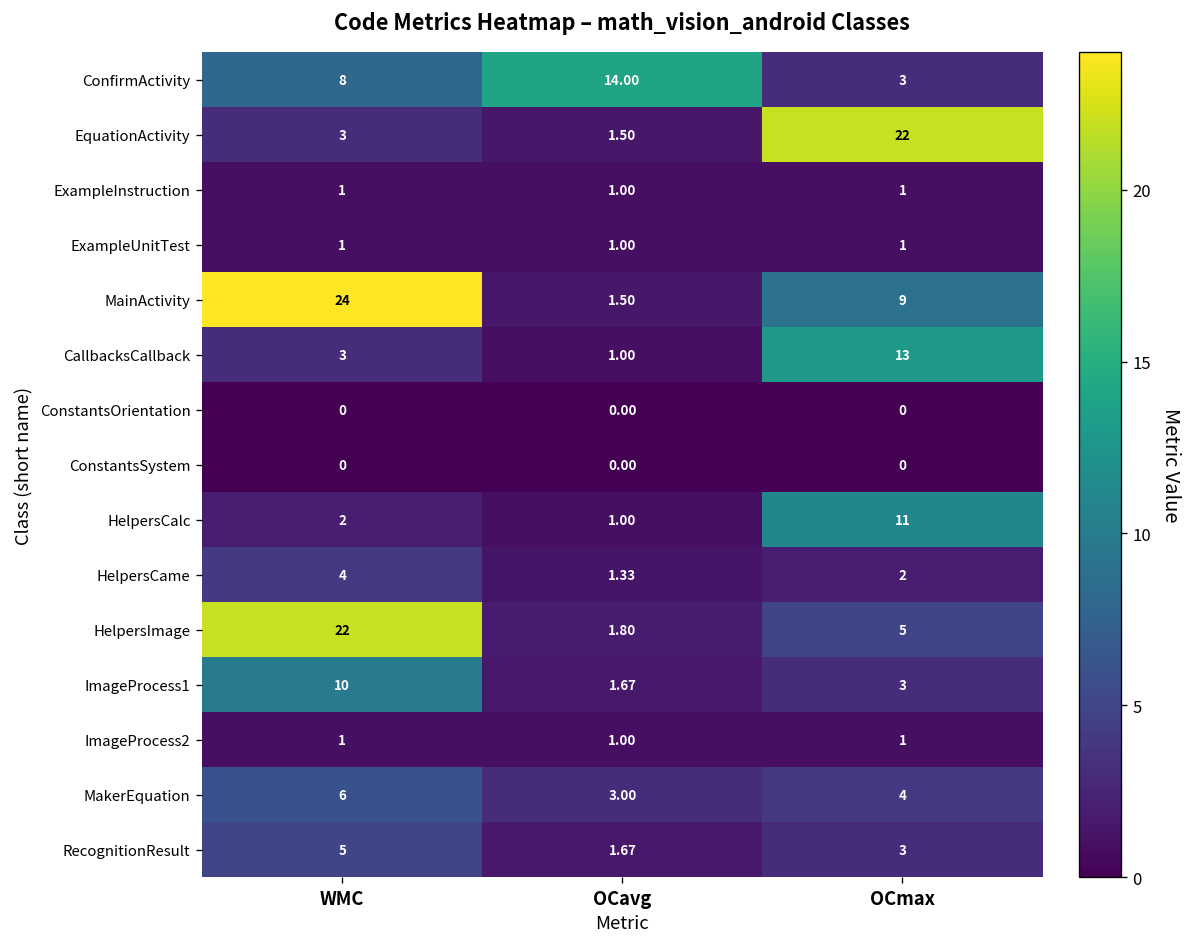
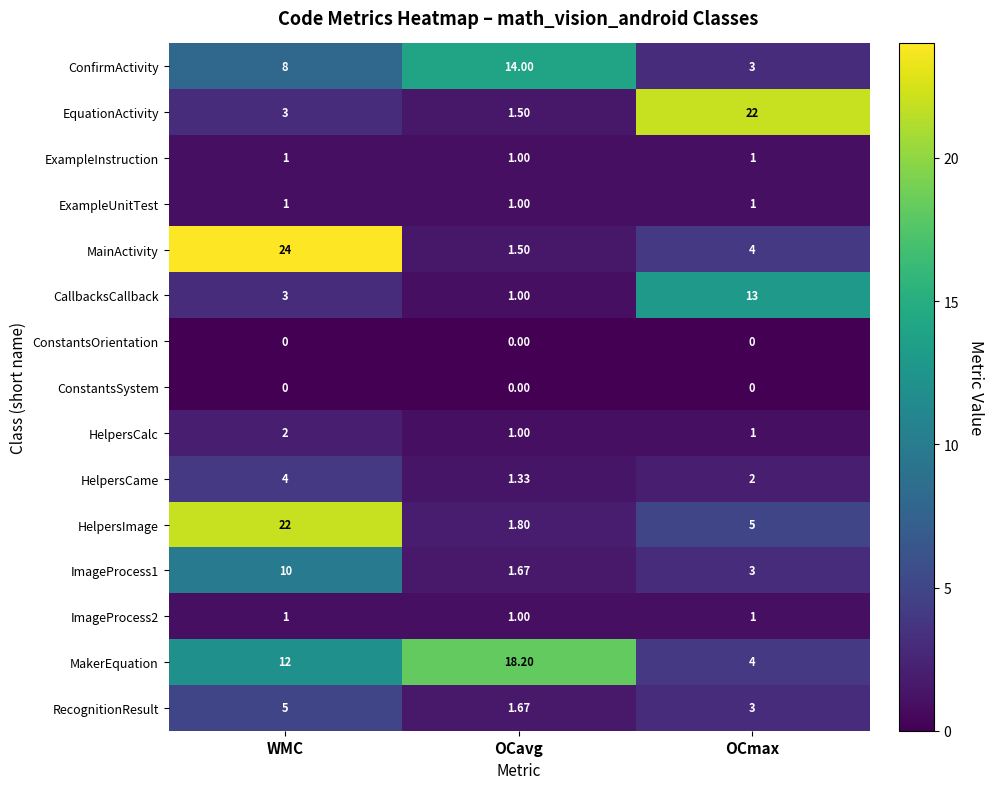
  {
    "ConfirmActivity": {
      "WMC": 8,
      "OCavg": 14.00,
      "OCmax": 3
    },
    "EquationActivity": {
      "WMC": 3,
      "OCavg": 1.50,
      "OCmax": 22
    },
    "ExampleInstruction": {
      "WMC": 1,
      "OCavg": 1.00,
      "OCmax": 1
    },
    "ExampleUnitTest": {
      "WMC": 1,
      "OCavg": 1.00,
      "OCmax": 1
    },
    "MainActivity": {
      "WMC": 24,
      "OCavg": 1.50,
-     "OCmax": 9
+     "OCmax": 4
    },
    "CallbacksCallback": {
      "WMC": 3,
      "OCavg": 1.00,
      "OCmax": 13
    },
    "ConstantsOrientation": {
      "WMC": 0,
      "OCavg": 0.00,
      "OCmax": 0
    },
    "ConstantsSystem": {
      "WMC": 0,
      "OCavg": 0.00,
      "OCmax": 0
    },
    "HelpersCalc": {
      "WMC": 2,
      "OCavg": 1.00,
-     "OCmax": 11
+     "OCmax": 1
    },
    "HelpersCame": {
      "WMC": 4,
      "OCavg": 1.33,
      "OCmax": 2
    },
    "HelpersImage": {
      "WMC": 22,
      "OCavg": 1.80,
      "OCmax": 5
    },
    "ImageProcess1": {
      "WMC": 10,
      "OCavg": 1.67,
      "OCmax": 3
    },
    "ImageProcess2": {
      "WMC": 1,
      "OCavg": 1.00,
      "OCmax": 1
    },
    "MakerEquation": {
-     "WMC": 6,
-     "OCavg": 3.00,
+     "WMC": 12,
+     "OCavg": 18.20,
      "OCmax": 4
    },
    "RecognitionResult": {
      "WMC": 5,
      "OCavg": 1.67,
      "OCmax": 3
    }
  }
